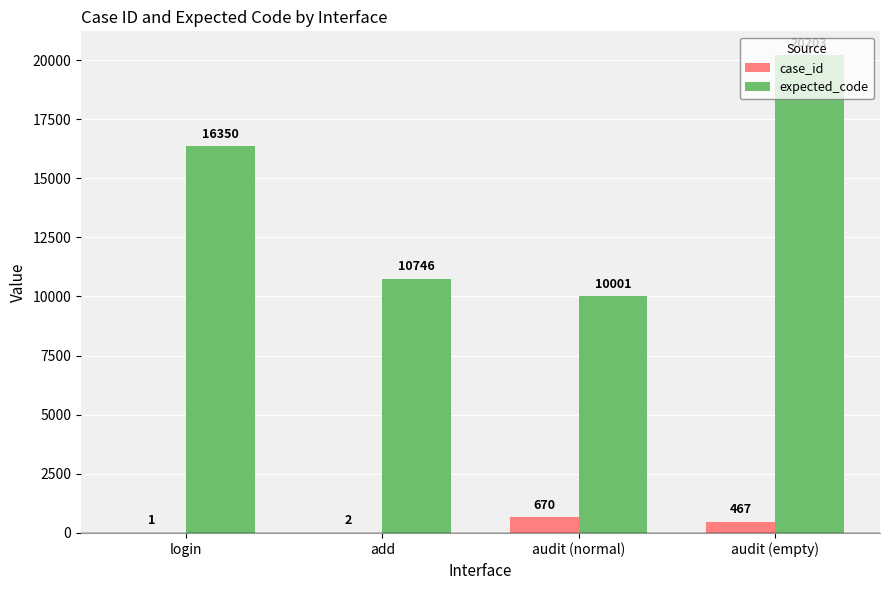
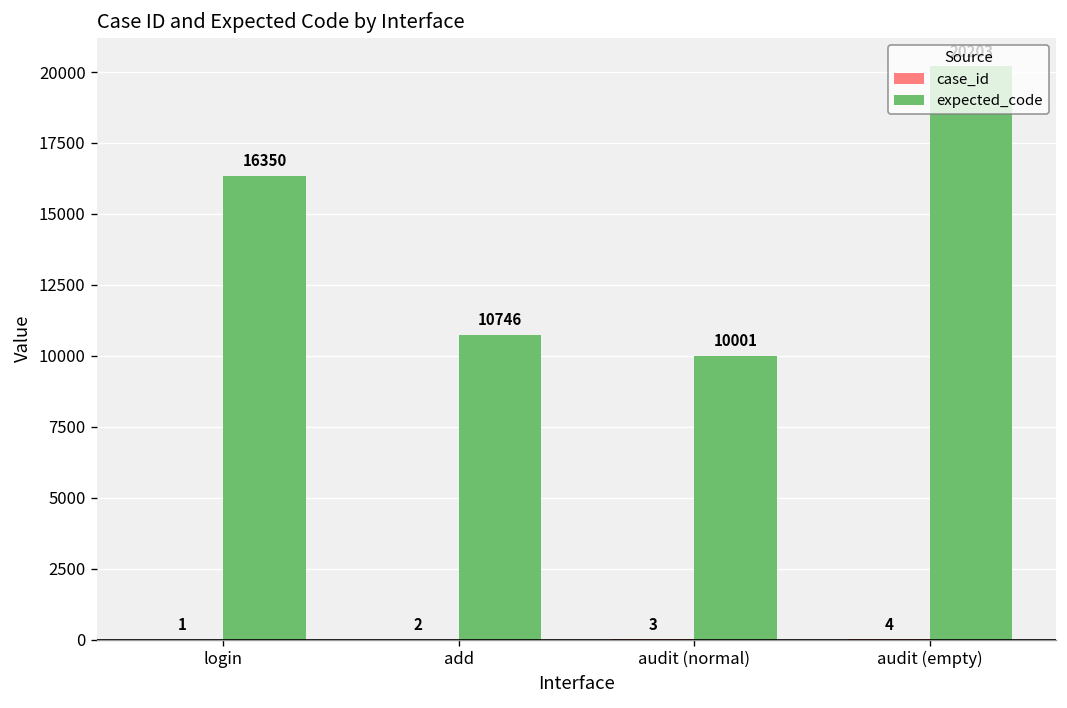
  {
    "case_id": {
      "login": 1,
      "add": 2,
-     "audit (normal)": 670,
-     "audit (empty)": 467
+     "audit (normal)": 3,
+     "audit (empty)": 4
    },
    "expected_code": {
      "login": 16350,
      "add": 10746,
      "audit (normal)": 10001
    }
  }
